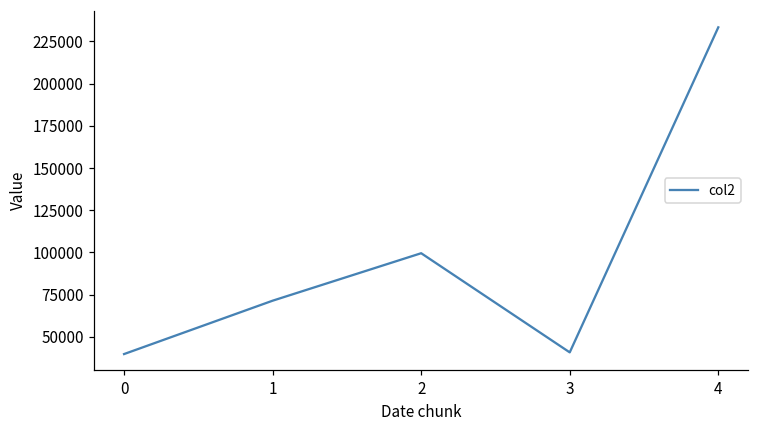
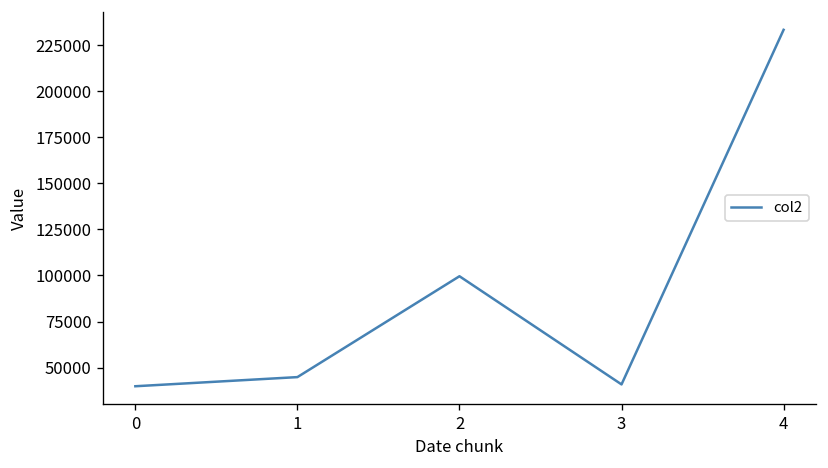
  {
    "0": 40000,
-   "1": 71000,
+   "1": 45000,
    "2": 100000,
    "3": 41000,
    "4": 233000
  }
